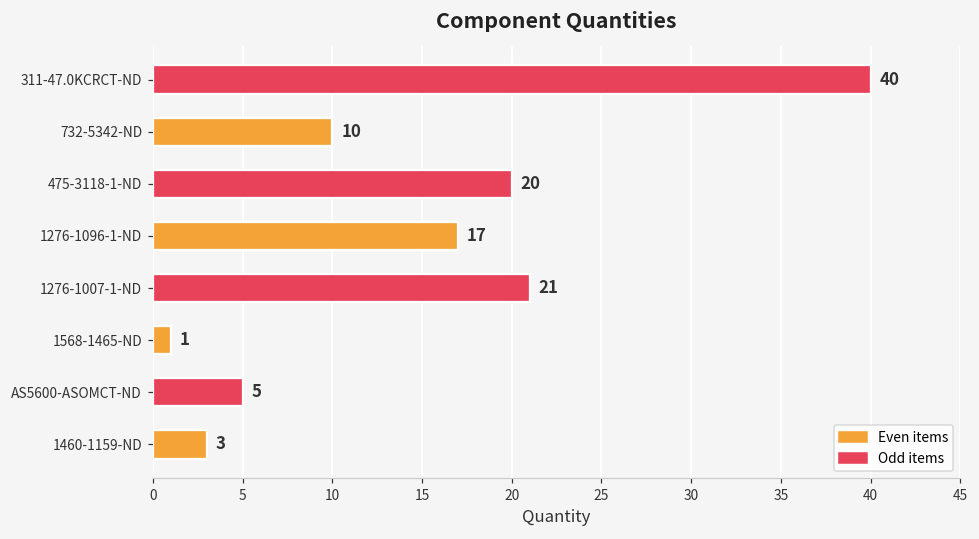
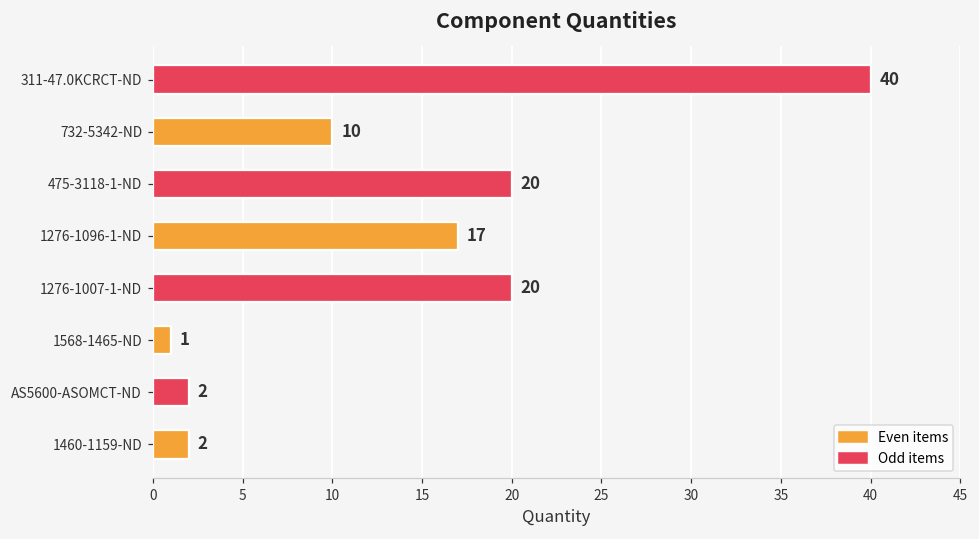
  {
    "311-47.0KCRCT-ND": 40,
    "732-5342-ND": 10,
    "475-3118-1-ND": 20,
    "1276-1096-1-ND": 17,
-   "1276-1007-1-ND": 21,
+   "1276-1007-1-ND": 20,
    "1568-1465-ND": 1,
-   "AS5600-ASOMCT-ND": 5,
-   "1460-1159-ND": 3
+   "AS5600-ASOMCT-ND": 2,
+   "1460-1159-ND": 2
  }
